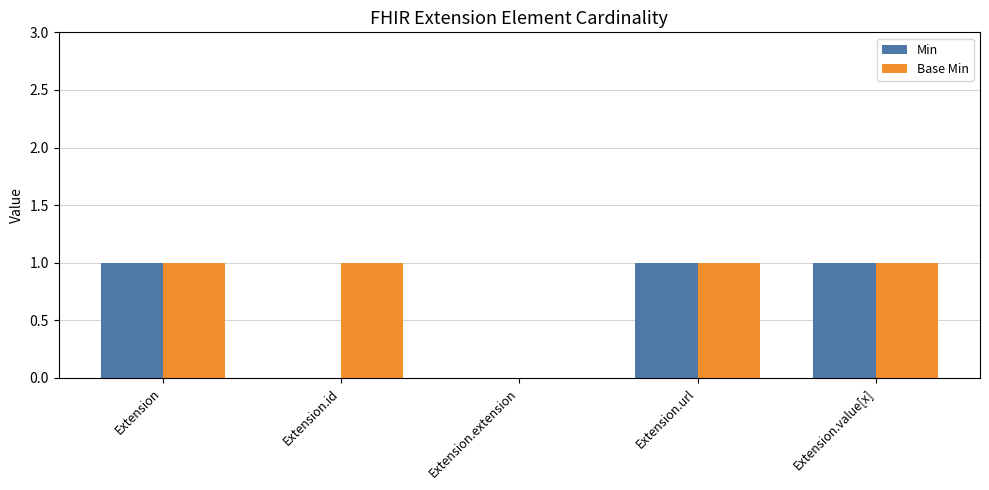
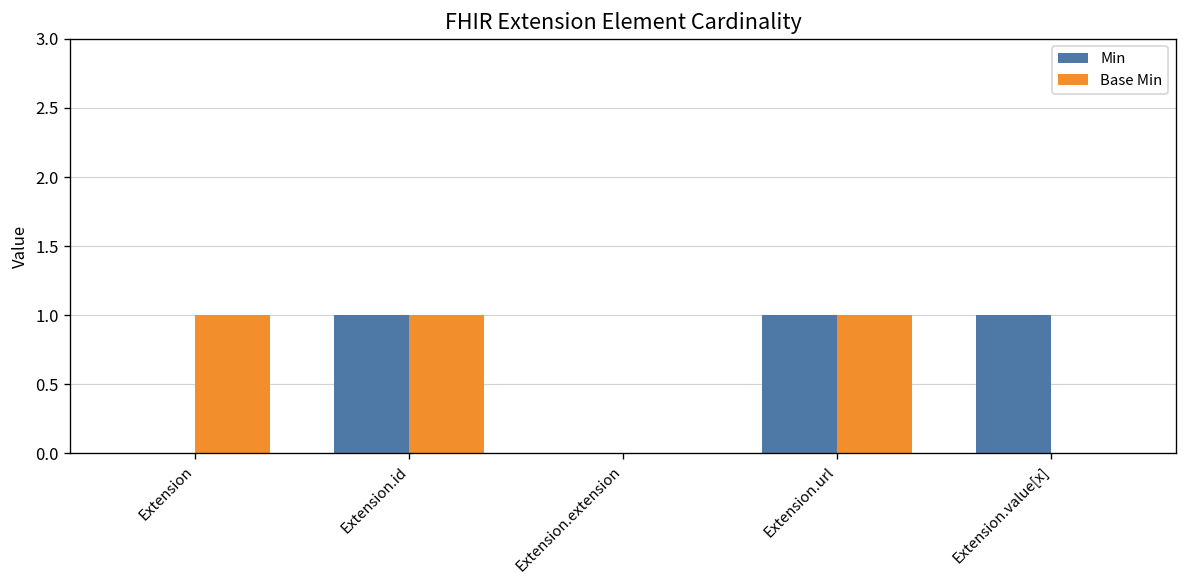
  {
    "Min": {
-     "Extension": 1,
-     "Extension.id": 0,
+     "Extension": 0,
+     "Extension.id": 1,
      "Extension.extension": 0,
      "Extension.url": 1,
      "Extension.value[x]": 1
    },
    "Base Min": {
      "Extension": 1,
      "Extension.id": 1,
      "Extension.extension": 0,
      "Extension.url": 1,
-     "Extension.value[x]": 1
+     "Extension.value[x]": 0
    }
  }
